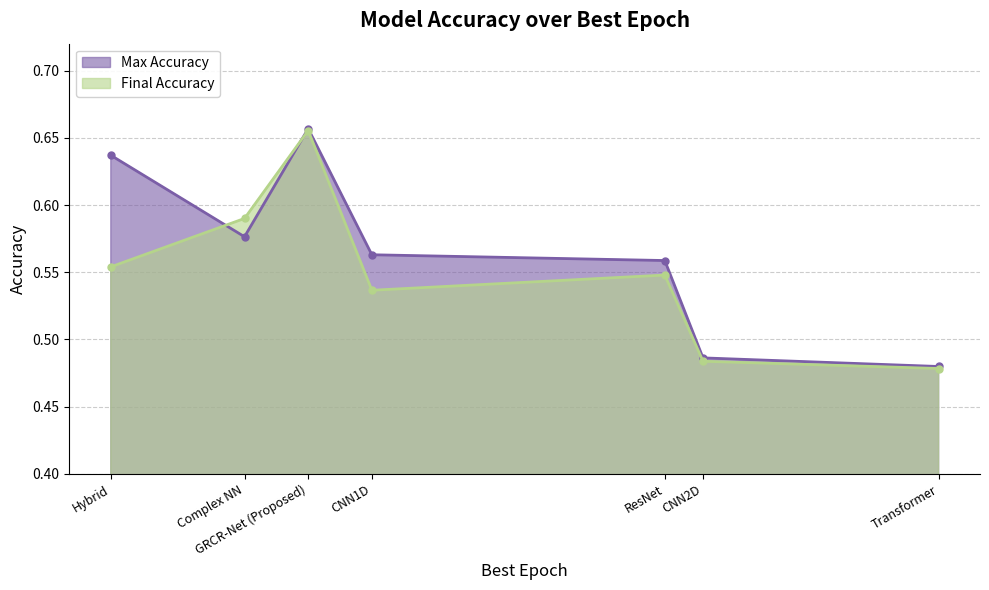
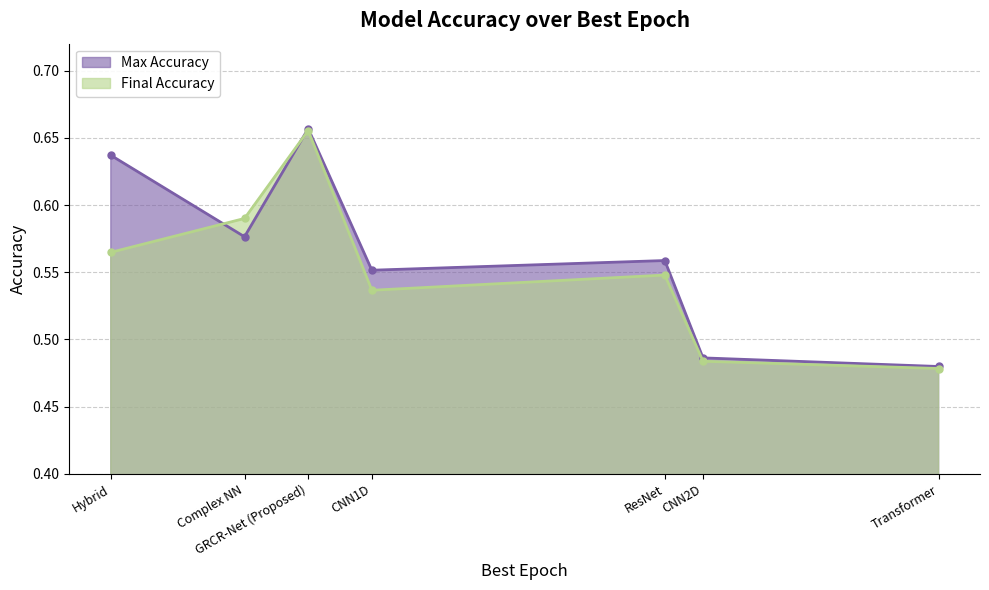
  {
    "Max Accuracy": {
      "Hybrid": 0.637,
      "Complex NN": 0.576,
-     "CNN1D": 0.563,
+     "CNN1D": 0.552,
      "ResNet": 0.559,
      "CNN2D": 0.486
    },
    "Final Accuracy": {
-     "Hybrid": 0.554,
+     "Hybrid": 0.565,
      "Complex NN": 0.590,
      "CNN1D": 0.537,
      "ResNet": 0.548,
      "CNN2D": 0.484
    }
  }
